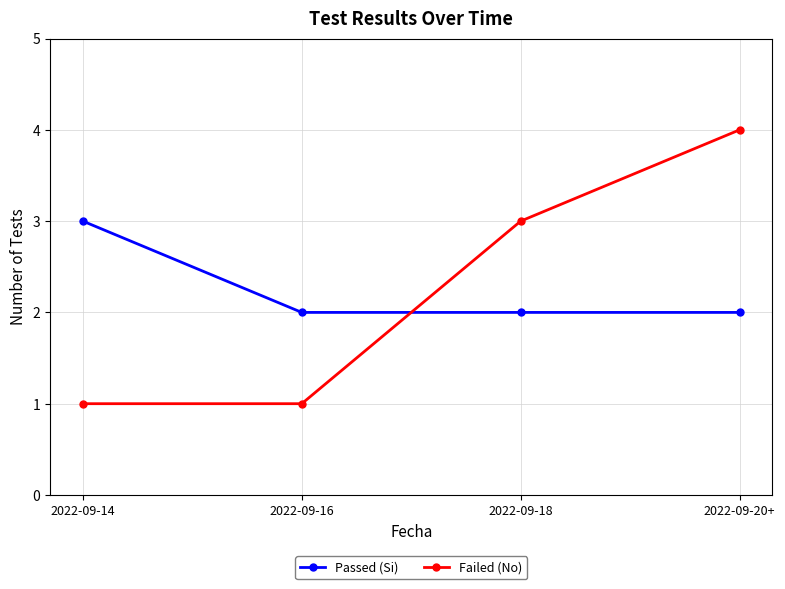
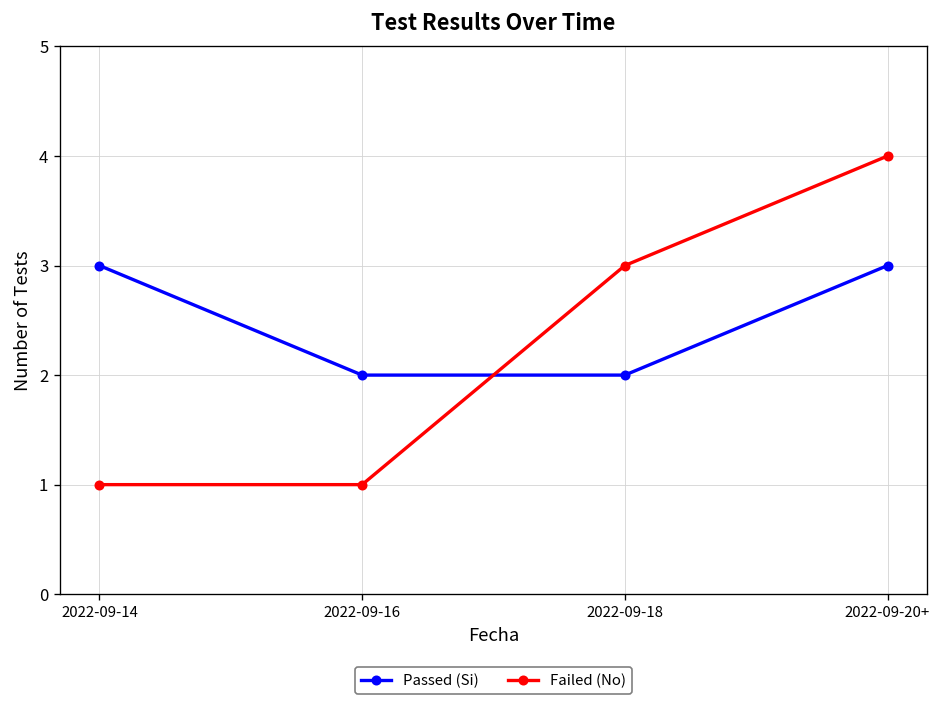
  {
    "Passed (Si)": {
      "2022-09-14": 3,
      "2022-09-16": 2,
      "2022-09-18": 2,
-     "2022-09-20+": 2
+     "2022-09-20+": 3
    },
    "Failed (No)": {
      "2022-09-14": 1,
      "2022-09-16": 1,
      "2022-09-18": 3,
      "2022-09-20+": 4
    }
  }
